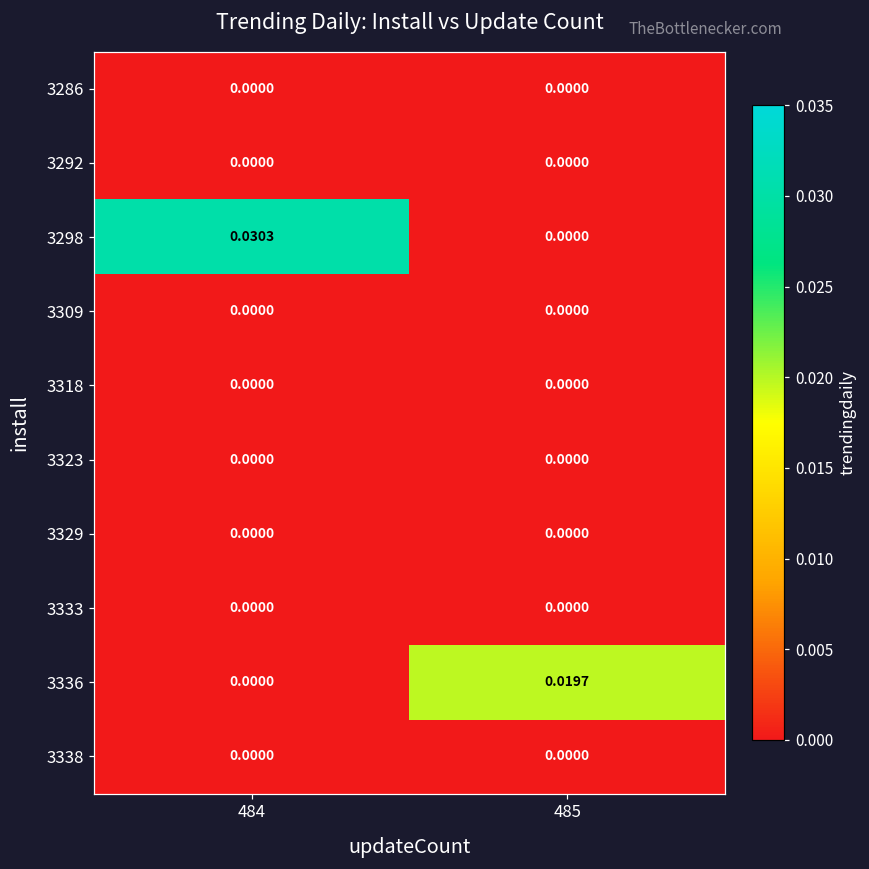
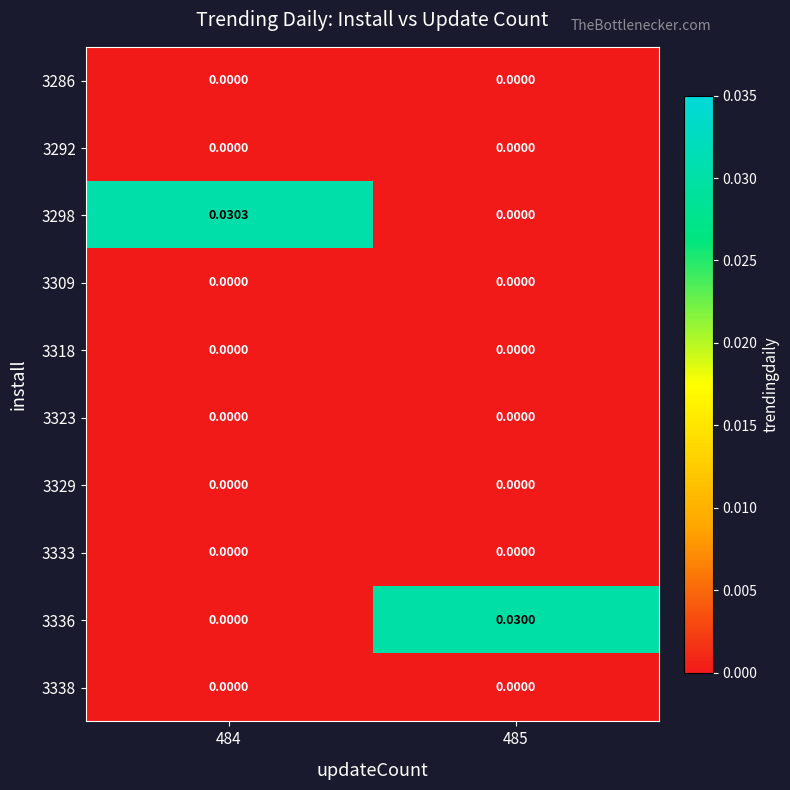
  {
    "3286": {
      "484": 0.0000,
      "485": 0.0000
    },
    "3292": {
      "484": 0.0000,
      "485": 0.0000
    },
    "3298": {
      "484": 0.0303,
      "485": 0.0000
    },
    "3309": {
      "484": 0.0000,
      "485": 0.0000
    },
    "3318": {
      "484": 0.0000,
      "485": 0.0000
    },
    "3323": {
      "484": 0.0000,
      "485": 0.0000
    },
    "3329": {
      "484": 0.0000,
      "485": 0.0000
    },
    "3333": {
      "484": 0.0000,
      "485": 0.0000
    },
    "3336": {
      "484": 0.0000,
-     "485": 0.0197
+     "485": 0.0300
    },
    "3338": {
      "484": 0.0000,
      "485": 0.0000
    }
  }
